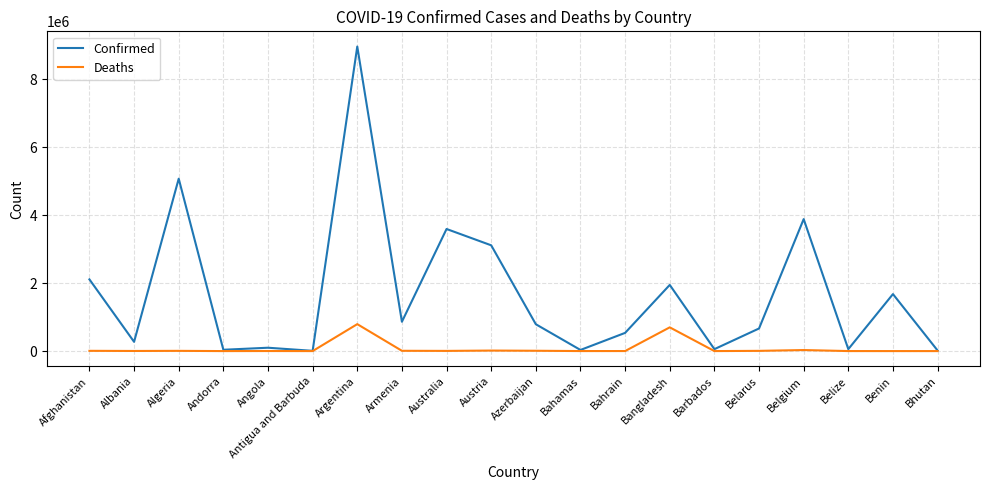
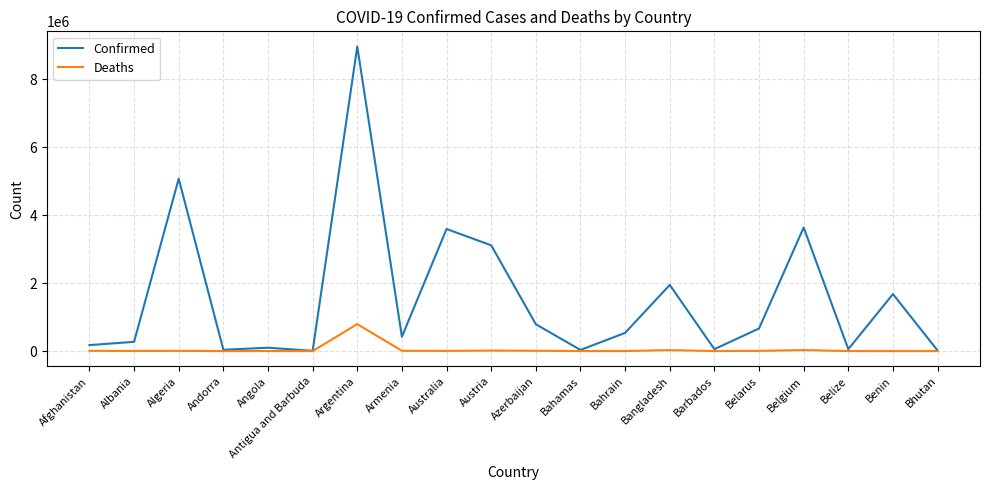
  {
    "Confirmed": {
-     "Afghanistan": 2100000,
+     "Afghanistan": 200000,
      "Albania": 300000,
      "Algeria": 5100000,
      "Angola": 100000,
      "Argentina": 9000000,
-     "Armenia": 900000,
+     "Armenia": 400000,
      "Australia": 3600000,
      "Austria": 3100000,
      "Azerbaijan": 800000,
      "Bahrain": 500000,
      "Bangladesh": 1900000,
      "Belarus": 700000,
-     "Belgium": 3900000,
+     "Belgium": 3600000,
      "Benin": 1700000
    },
    "Deaths": {
      "Afghanistan": 0,
      "Albania": 0,
      "Algeria": 0,
      "Angola": 0,
      "Argentina": 800000,
      "Armenia": 0,
      "Australia": 0,
      "Austria": 0,
      "Azerbaijan": 0,
      "Bahrain": 0,
-     "Bangladesh": 700000,
+     "Bangladesh": 0,
      "Belarus": 0,
      "Belgium": 0,
      "Benin": 0
    }
  }
